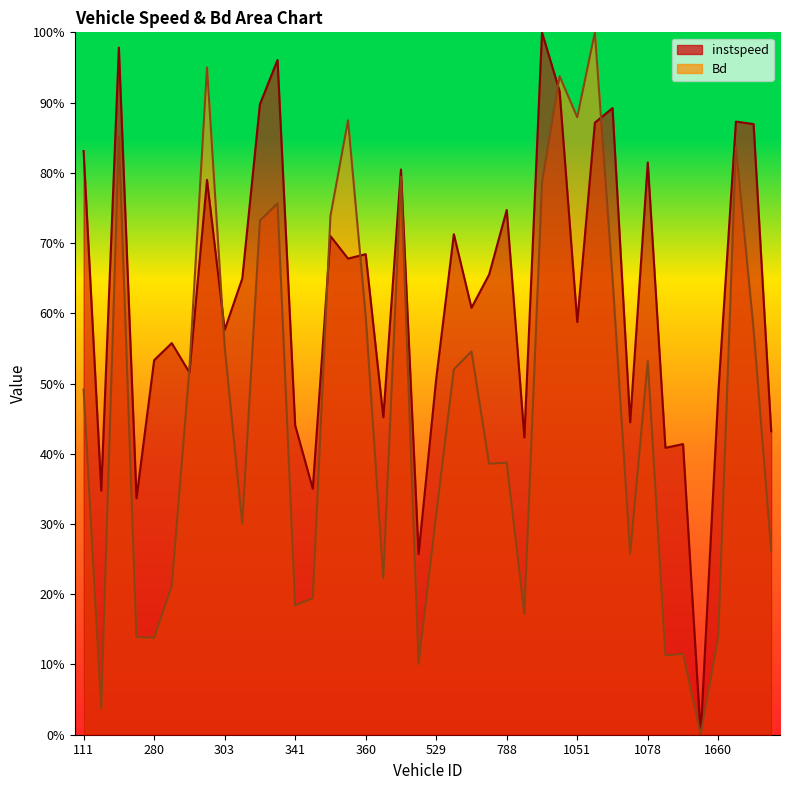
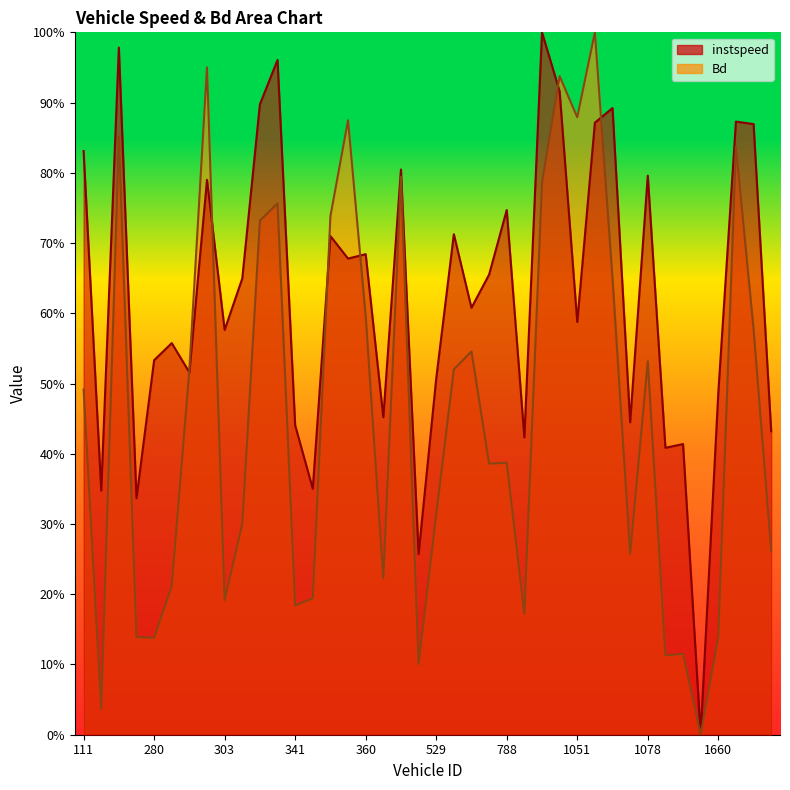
  {
    "instspeed": {
      "111": "83%",
      "280": "53%",
      "303": "58%",
      "341": "44%",
      "360": "68%",
      "529": "51%",
      "788": "75%",
      "1051": "59%",
-     "1078": "81%",
+     "1078": "80%",
      "1660": "49%"
    },
    "Bd": {
      "111": "49%",
      "280": "14%",
-     "303": "55%",
+     "303": "19%",
      "341": "18%",
      "360": "60%",
      "529": "31%",
      "788": "39%",
      "1051": "88%",
      "1078": "53%",
      "1660": "14%"
    }
  }
